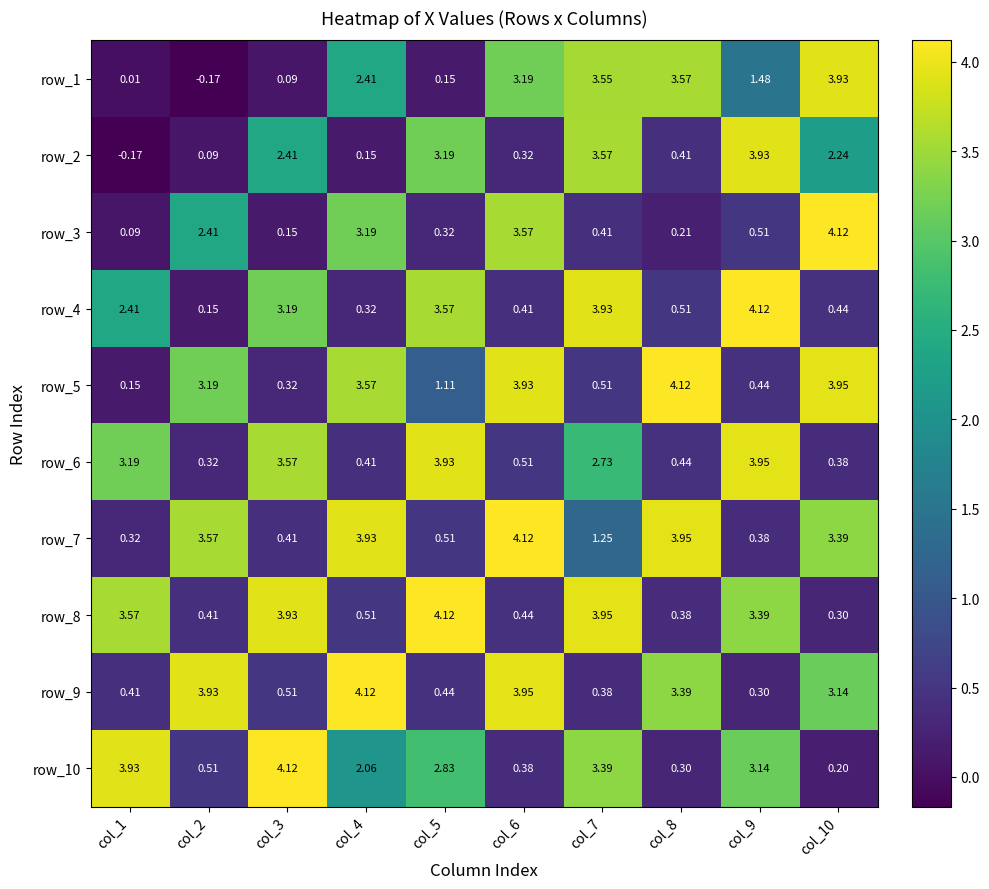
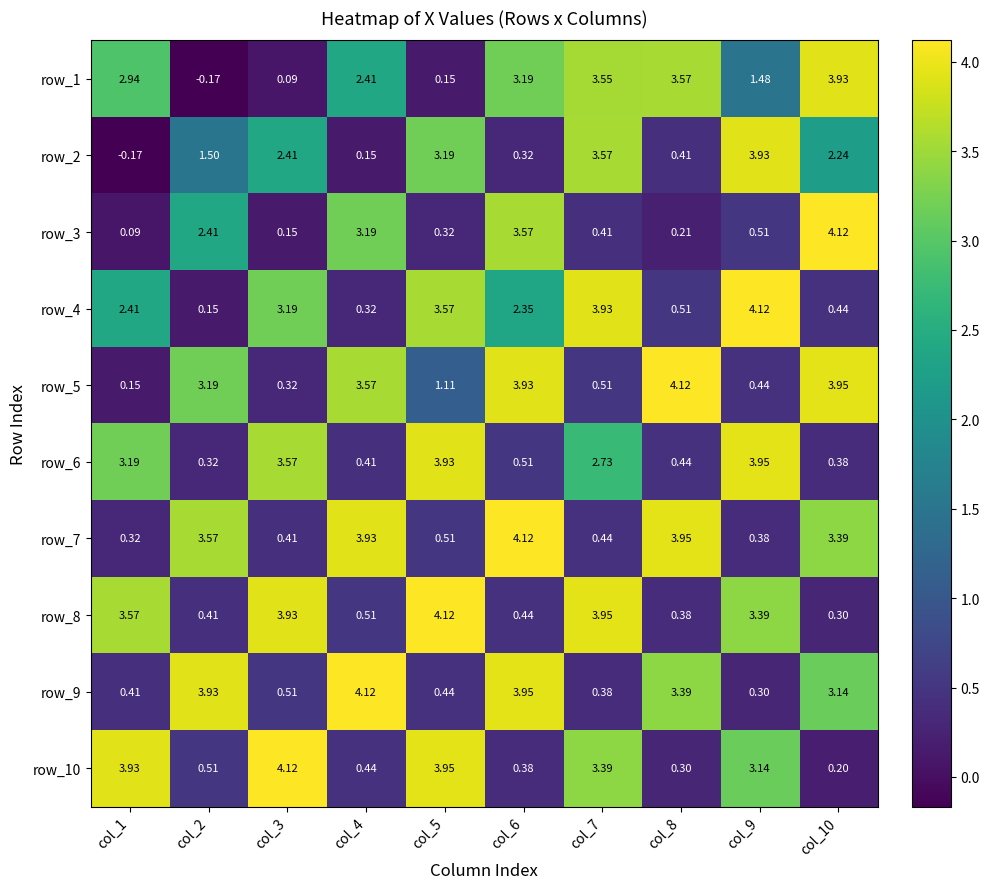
  {
    "row_1": {
-     "col_1": 0.01,
+     "col_1": 2.94,
      "col_2": -0.17,
      "col_3": 0.09,
      "col_4": 2.41,
      "col_5": 0.15,
      "col_6": 3.19,
      "col_7": 3.55,
      "col_8": 3.57,
      "col_9": 1.48,
      "col_10": 3.93
    },
    "row_2": {
      "col_1": -0.17,
-     "col_2": 0.09,
+     "col_2": 1.50,
      "col_3": 2.41,
      "col_4": 0.15,
      "col_5": 3.19,
      "col_6": 0.32,
      "col_7": 3.57,
      "col_8": 0.41,
      "col_9": 3.93,
      "col_10": 2.24
    },
    "row_3": {
      "col_1": 0.09,
      "col_2": 2.41,
      "col_3": 0.15,
      "col_4": 3.19,
      "col_5": 0.32,
      "col_6": 3.57,
      "col_7": 0.41,
      "col_8": 0.21,
      "col_9": 0.51,
      "col_10": 4.12
    },
    "row_4": {
      "col_1": 2.41,
      "col_2": 0.15,
      "col_3": 3.19,
      "col_4": 0.32,
      "col_5": 3.57,
-     "col_6": 0.41,
+     "col_6": 2.35,
      "col_7": 3.93,
      "col_8": 0.51,
      "col_9": 4.12,
      "col_10": 0.44
    },
    "row_5": {
      "col_1": 0.15,
      "col_2": 3.19,
      "col_3": 0.32,
      "col_4": 3.57,
      "col_5": 1.11,
      "col_6": 3.93,
      "col_7": 0.51,
      "col_8": 4.12,
      "col_9": 0.44,
      "col_10": 3.95
    },
    "row_6": {
      "col_1": 3.19,
      "col_2": 0.32,
      "col_3": 3.57,
      "col_4": 0.41,
      "col_5": 3.93,
      "col_6": 0.51,
      "col_7": 2.73,
      "col_8": 0.44,
      "col_9": 3.95,
      "col_10": 0.38
    },
    "row_7": {
      "col_1": 0.32,
      "col_2": 3.57,
      "col_3": 0.41,
      "col_4": 3.93,
      "col_5": 0.51,
      "col_6": 4.12,
-     "col_7": 1.25,
+     "col_7": 0.44,
      "col_8": 3.95,
      "col_9": 0.38,
      "col_10": 3.39
    },
    "row_8": {
      "col_1": 3.57,
      "col_2": 0.41,
      "col_3": 3.93,
      "col_4": 0.51,
      "col_5": 4.12,
      "col_6": 0.44,
      "col_7": 3.95,
      "col_8": 0.38,
      "col_9": 3.39,
      "col_10": 0.30
    },
    "row_9": {
      "col_1": 0.41,
      "col_2": 3.93,
      "col_3": 0.51,
      "col_4": 4.12,
      "col_5": 0.44,
      "col_6": 3.95,
      "col_7": 0.38,
      "col_8": 3.39,
      "col_9": 0.30,
      "col_10": 3.14
    },
    "row_10": {
      "col_1": 3.93,
      "col_2": 0.51,
      "col_3": 4.12,
-     "col_4": 2.06,
-     "col_5": 2.83,
+     "col_4": 0.44,
+     "col_5": 3.95,
      "col_6": 0.38,
      "col_7": 3.39,
      "col_8": 0.30,
      "col_9": 3.14,
      "col_10": 0.20
    }
  }
